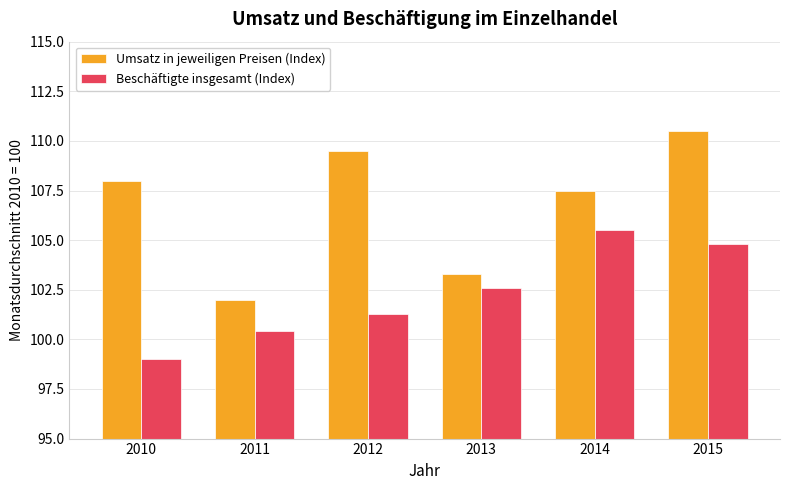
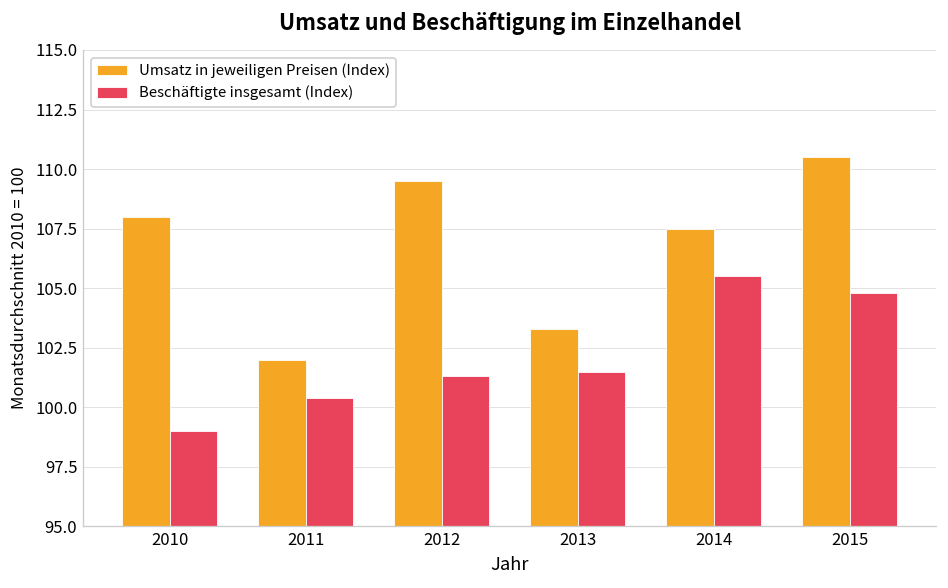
  {
    "Umsatz in jeweiligen Preisen (Index)": {
      "2010": 108.0,
      "2011": 102.0,
      "2012": 109.5,
      "2013": 103.3,
      "2014": 107.5,
      "2015": 110.5
    },
    "Beschäftigte insgesamt (Index)": {
      "2010": 99.0,
      "2011": 100.4,
      "2012": 101.3,
-     "2013": 102.6,
+     "2013": 101.5,
      "2014": 105.5,
      "2015": 104.8
    }
  }
